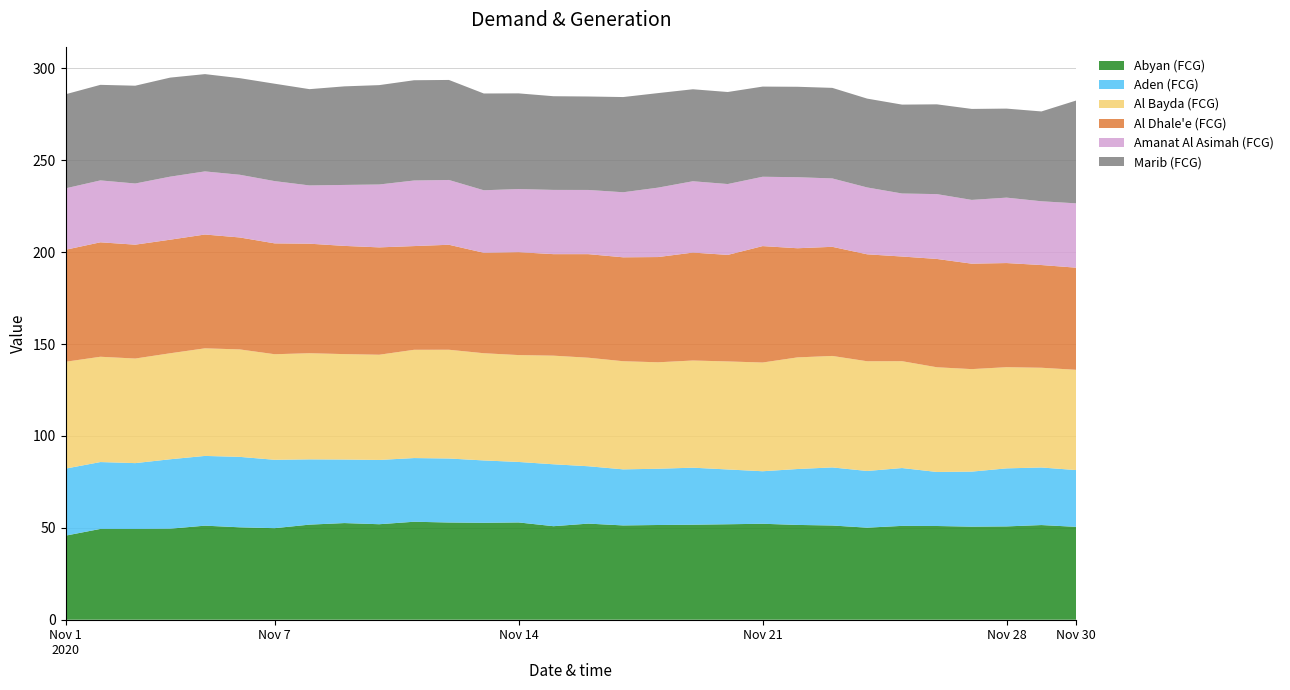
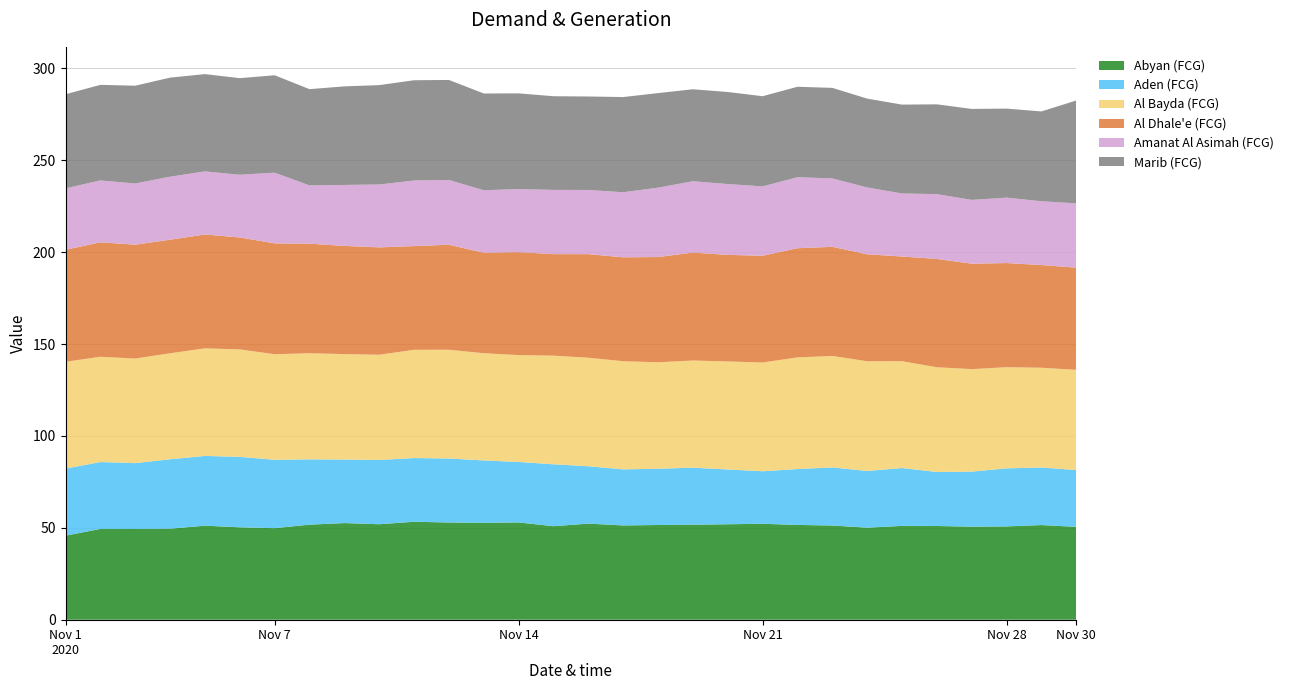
  {
    "Abyan (FCG)": {
      "Nov 1 2020": 46,
      "Nov 7": 50,
      "Nov 14": 53,
      "Nov 21": 52,
      "Nov 28": 51,
      "Nov 30": 51
    },
    "Aden (FCG)": {
      "Nov 1 2020": 36,
      "Nov 7": 37,
      "Nov 14": 33,
      "Nov 21": 29,
      "Nov 28": 32,
      "Nov 30": 31
    },
    "Al Bayda (FCG)": {
      "Nov 1 2020": 58,
      "Nov 7": 57,
      "Nov 14": 58,
      "Nov 21": 59,
      "Nov 28": 55,
      "Nov 30": 55
    },
    "Al Dhale'e (FCG)": {
      "Nov 1 2020": 61,
      "Nov 7": 60,
      "Nov 14": 56,
-     "Nov 21": 63,
+     "Nov 21": 58,
      "Nov 28": 57,
      "Nov 30": 56
    },
    "Amanat Al Asimah (FCG)": {
      "Nov 1 2020": 33,
-     "Nov 7": 34,
+     "Nov 7": 38,
      "Nov 14": 34,
      "Nov 21": 38,
      "Nov 28": 36,
      "Nov 30": 35
    },
    "Marib (FCG)": {
      "Nov 1 2020": 51,
      "Nov 7": 53,
      "Nov 14": 52,
      "Nov 21": 49,
      "Nov 28": 48,
      "Nov 30": 56
    }
  }
